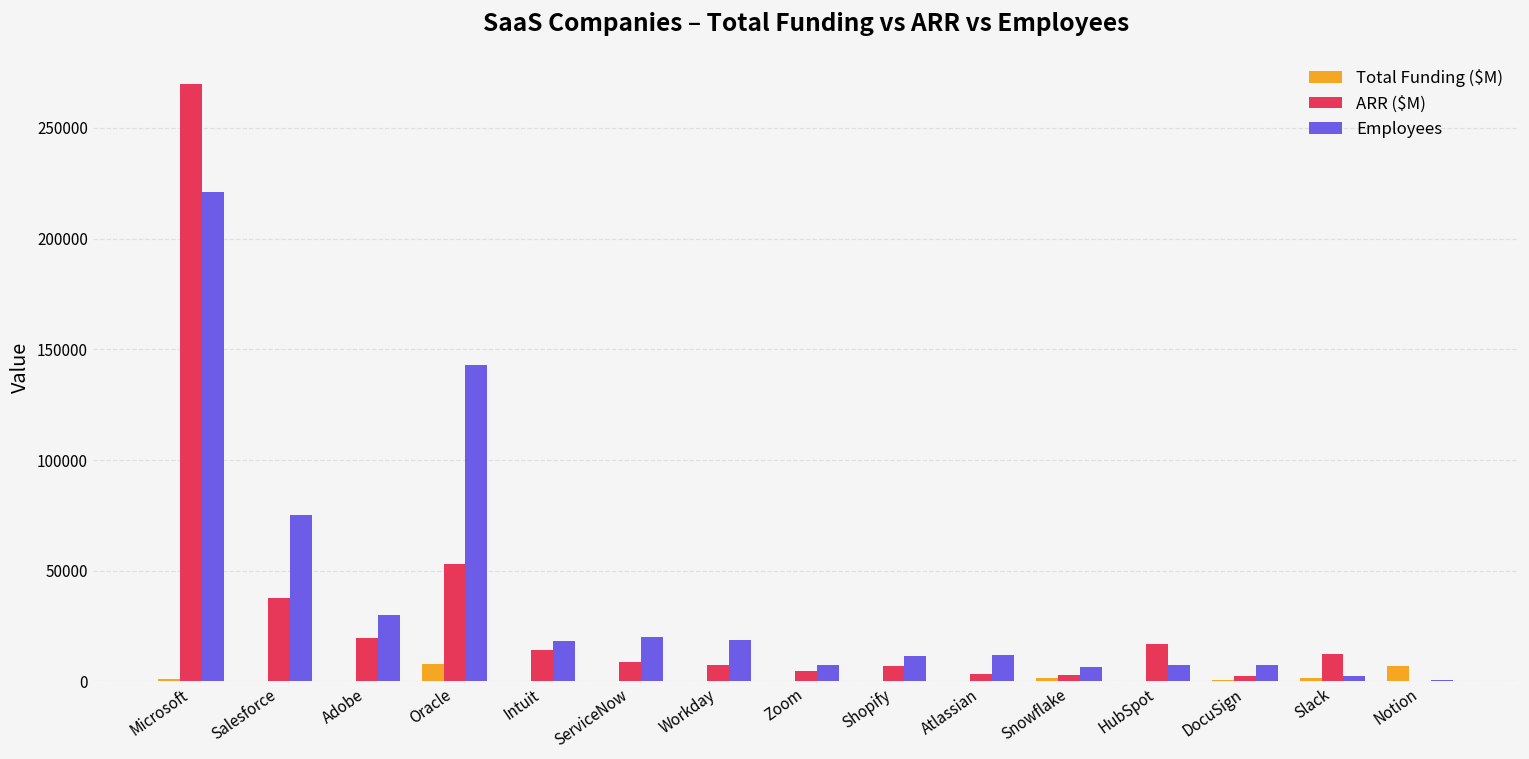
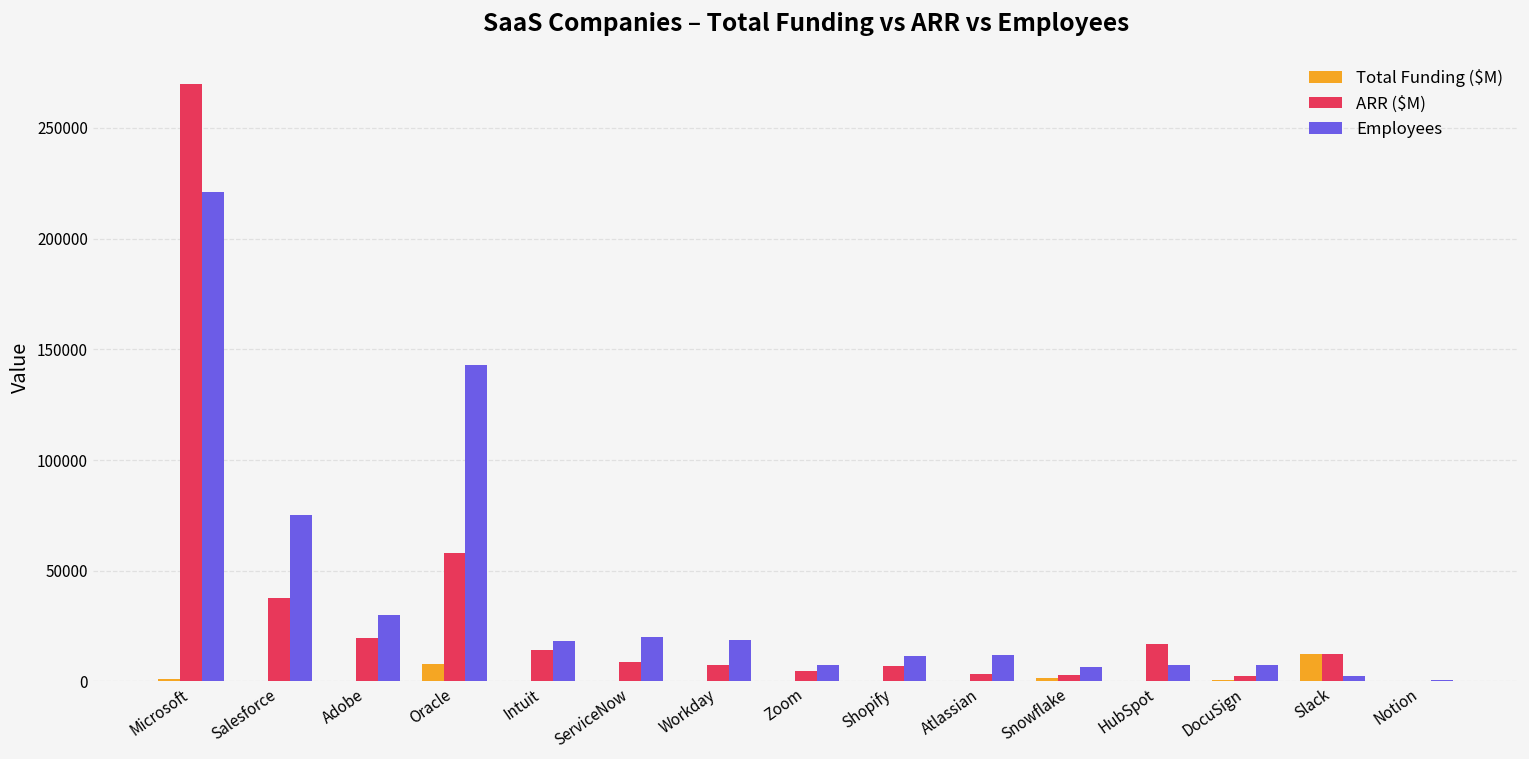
  {
    "Total Funding ($M)": {
      "Oracle": 8000,
      "Snowflake": 1000,
-     "Slack": 1000,
-     "Notion": 7000
+     "Slack": 12000,
+     "Notion": 0
    },
    "ARR ($M)": {
      "Microsoft": 270000,
      "Salesforce": 38000,
      "Adobe": 19000,
-     "Oracle": 53000,
+     "Oracle": 58000,
      "Intuit": 14000,
      "ServiceNow": 9000,
      "Workday": 7000,
      "Zoom": 5000,
      "Shopify": 7000,
      "Atlassian": 4000,
      "Snowflake": 3000,
      "HubSpot": 17000,
      "DocuSign": 3000,
      "Slack": 12000
    },
    "Employees": {
      "Microsoft": 221000,
      "Salesforce": 75000,
      "Adobe": 30000,
      "Oracle": 143000,
      "Intuit": 18000,
      "ServiceNow": 20000,
      "Workday": 19000,
      "Zoom": 7000,
      "Shopify": 12000,
      "Atlassian": 12000,
      "Snowflake": 7000,
      "HubSpot": 8000,
      "DocuSign": 7000,
      "Slack": 3000
    }
  }
